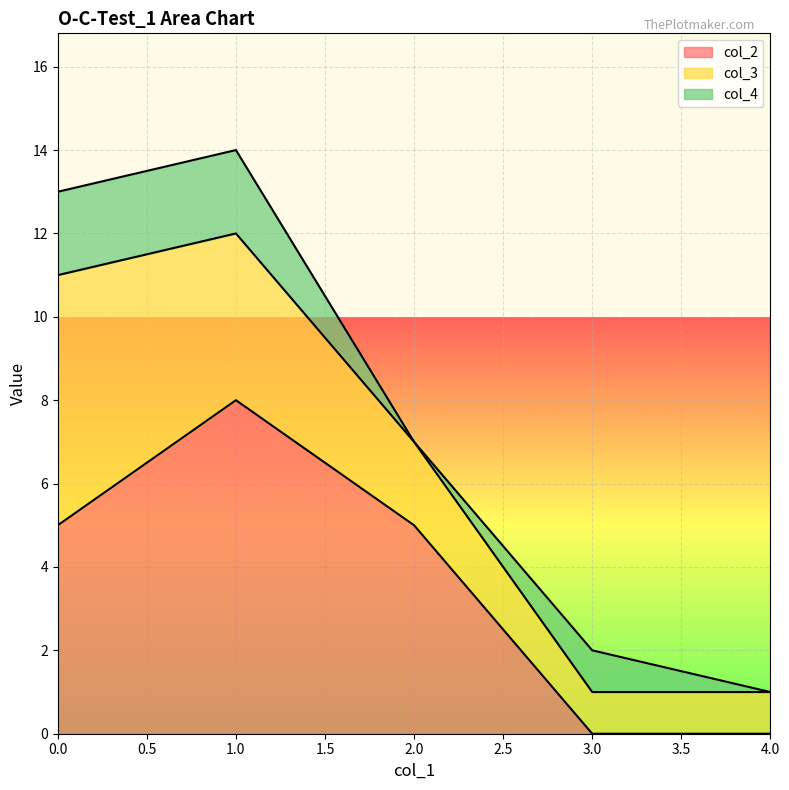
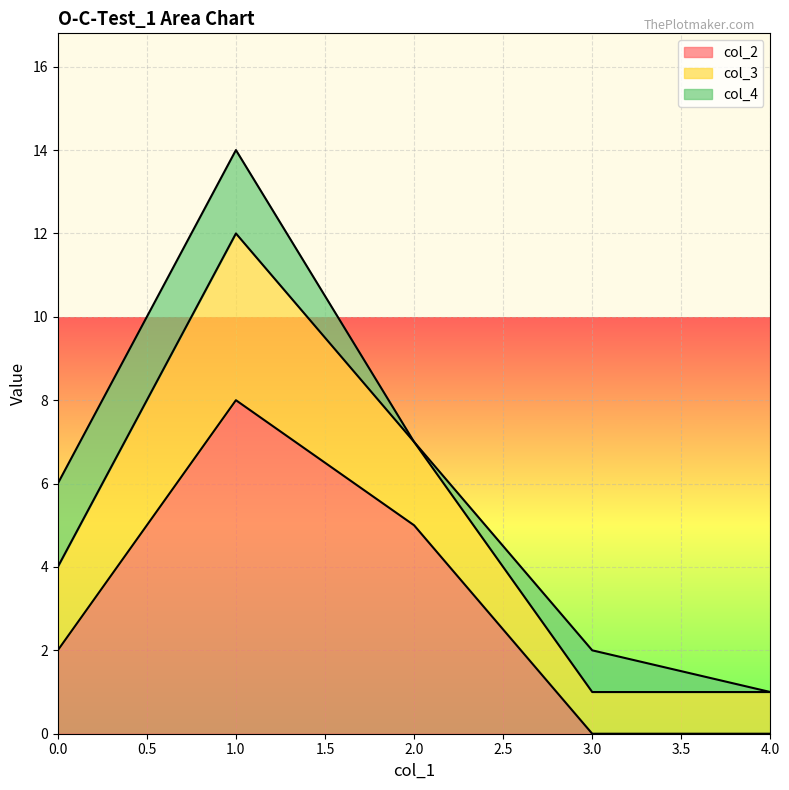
  {
    "col_2": {
-     "0.0": 5,
+     "0.0": 2,
      "1.0": 8,
      "2.0": 5,
      "3.0": 0,
      "4.0": 0
    },
    "col_3": {
-     "0.0": 6,
+     "0.0": 2,
      "1.0": 4,
      "3.0": 1
    },
    "col_4": {
      "0.0": 2,
      "1.0": 2,
      "3.0": 1
    }
  }
